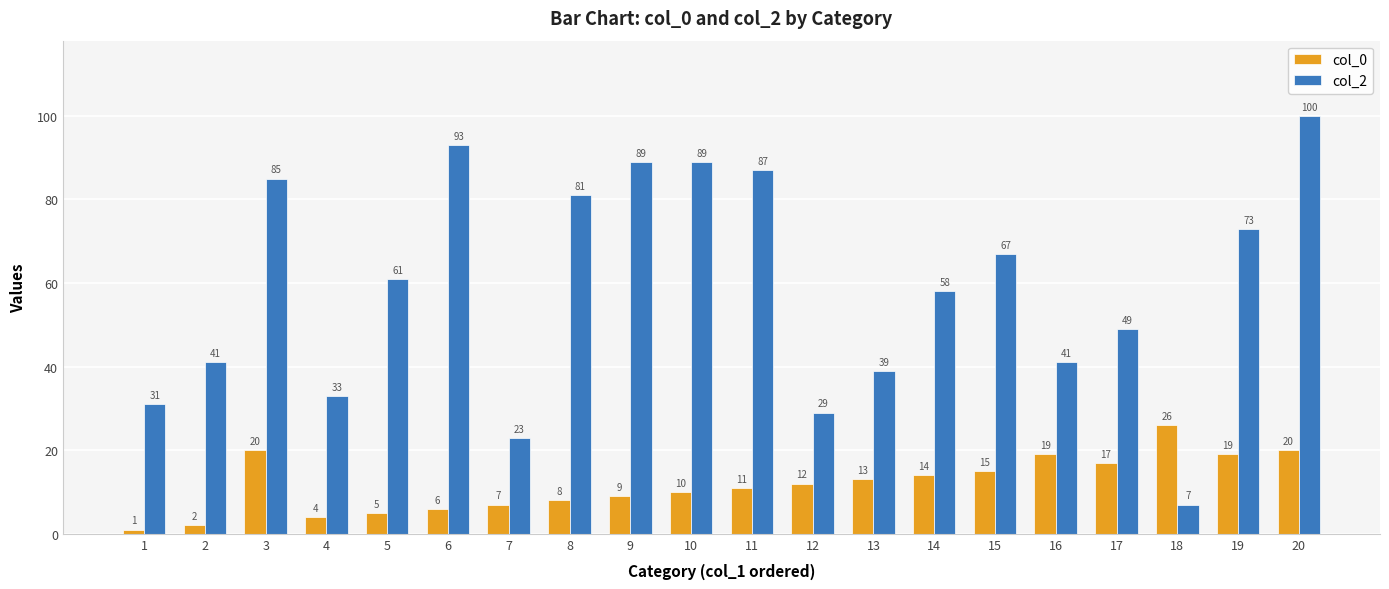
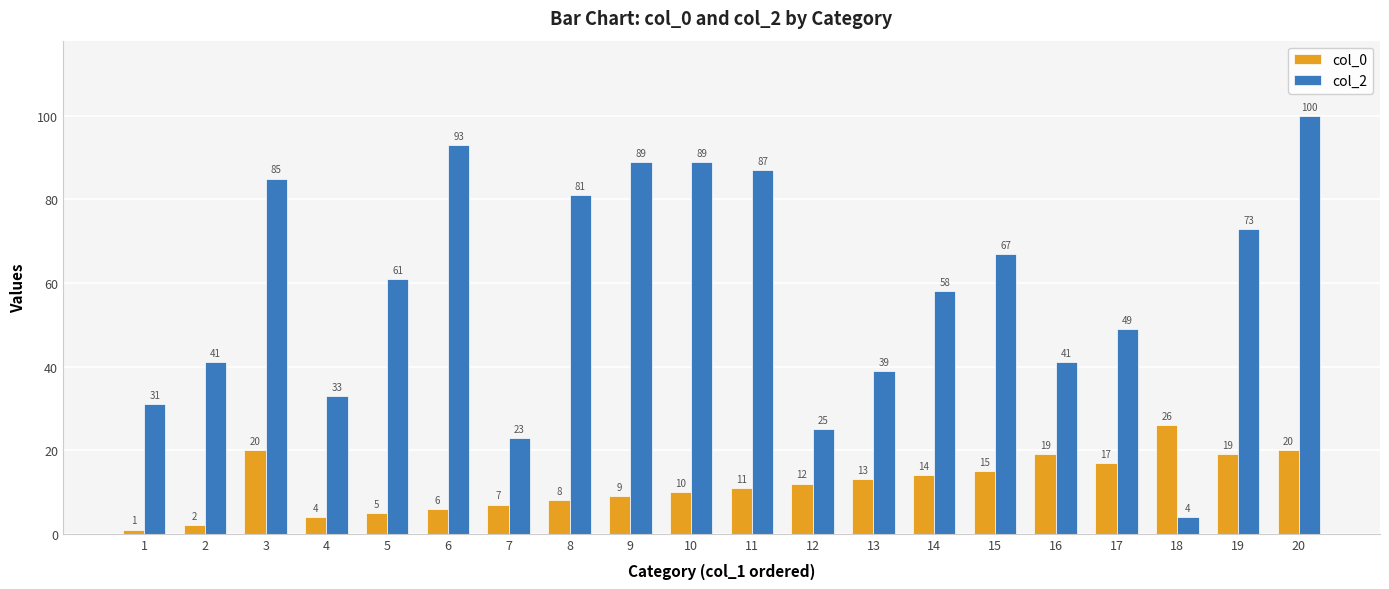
  {
    "col_0": {
      "1": 1,
      "2": 2,
      "3": 20,
      "4": 4,
      "5": 5,
      "6": 6,
      "7": 7,
      "8": 8,
      "9": 9,
      "10": 10,
      "11": 11,
      "12": 12,
      "13": 13,
      "14": 14,
      "15": 15,
      "16": 19,
      "17": 17,
      "18": 26,
      "19": 19,
      "20": 20
    },
    "col_2": {
      "1": 31,
      "2": 41,
      "3": 85,
      "4": 33,
      "5": 61,
      "6": 93,
      "7": 23,
      "8": 81,
      "9": 89,
      "10": 89,
      "11": 87,
-     "12": 29,
+     "12": 25,
      "13": 39,
      "14": 58,
      "15": 67,
      "16": 41,
      "17": 49,
-     "18": 7,
+     "18": 4,
      "19": 73,
      "20": 100
    }
  }
